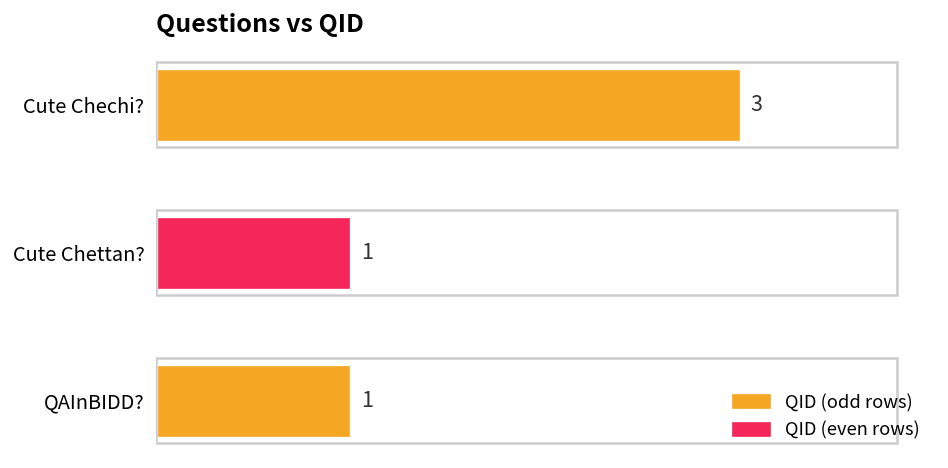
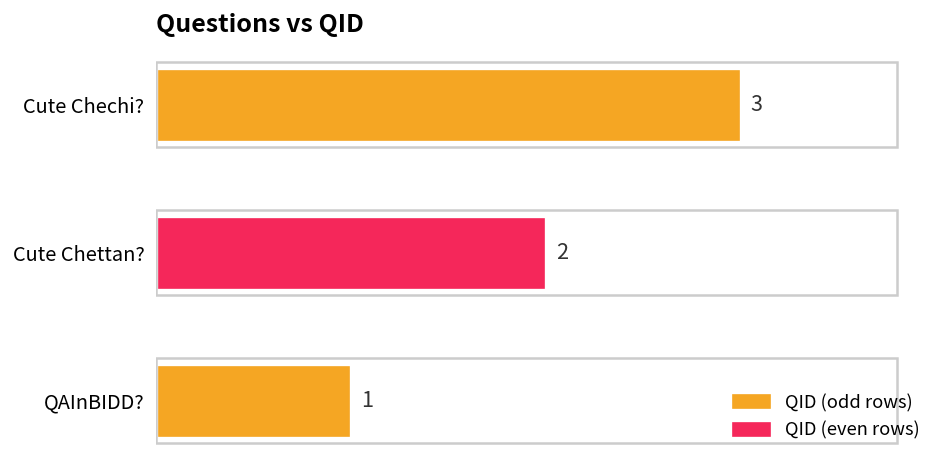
  {
    "Cute Chechi?": 3,
-   "Cute Chettan?": 1,
+   "Cute Chettan?": 2,
    "QAInBIDD?": 1
  }
